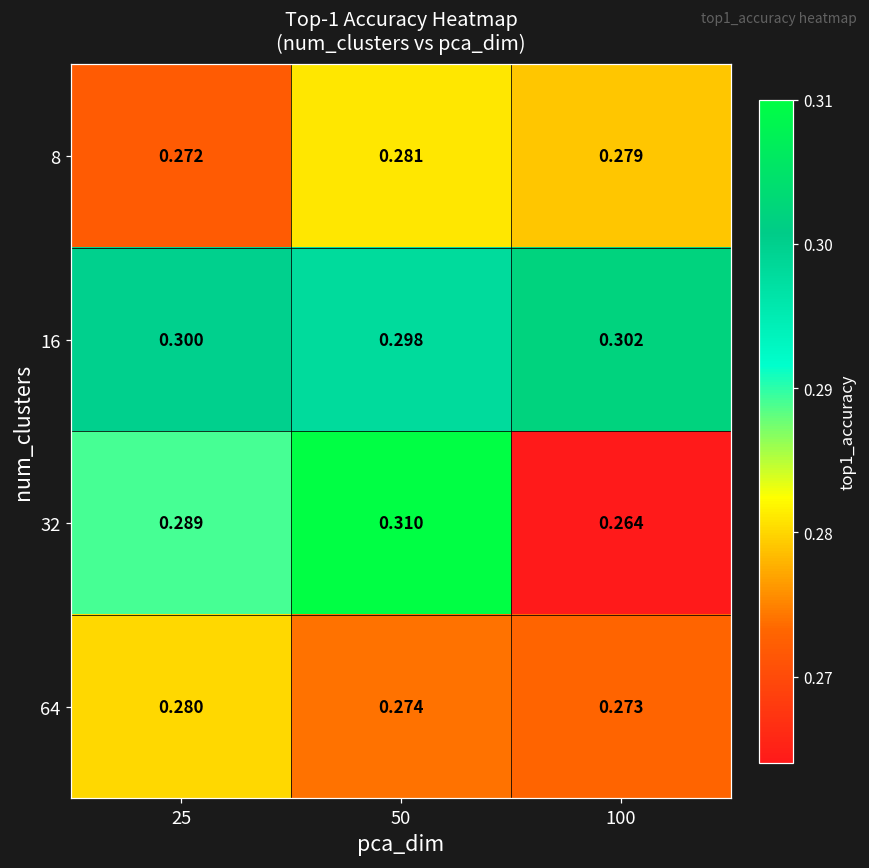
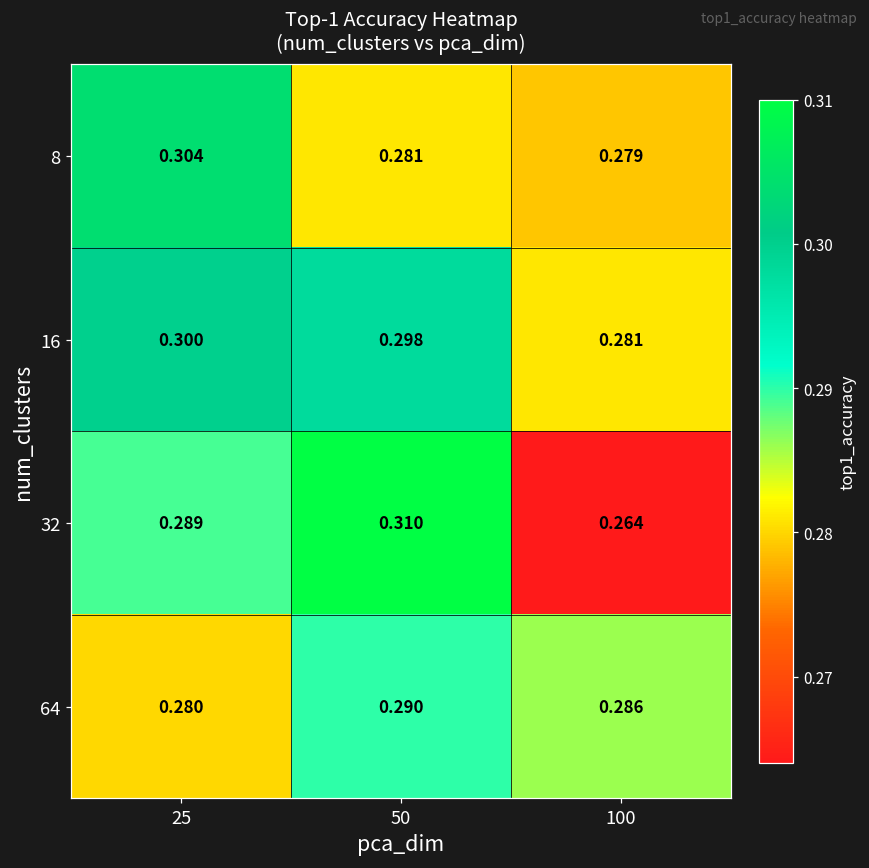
  {
    "8": {
-     "25": 0.272,
+     "25": 0.304,
      "50": 0.281,
      "100": 0.279
    },
    "16": {
      "25": 0.300,
      "50": 0.298,
-     "100": 0.302
+     "100": 0.281
    },
    "32": {
      "25": 0.289,
      "50": 0.310,
      "100": 0.264
    },
    "64": {
      "25": 0.280,
-     "50": 0.274,
-     "100": 0.273
+     "50": 0.290,
+     "100": 0.286
    }
  }
